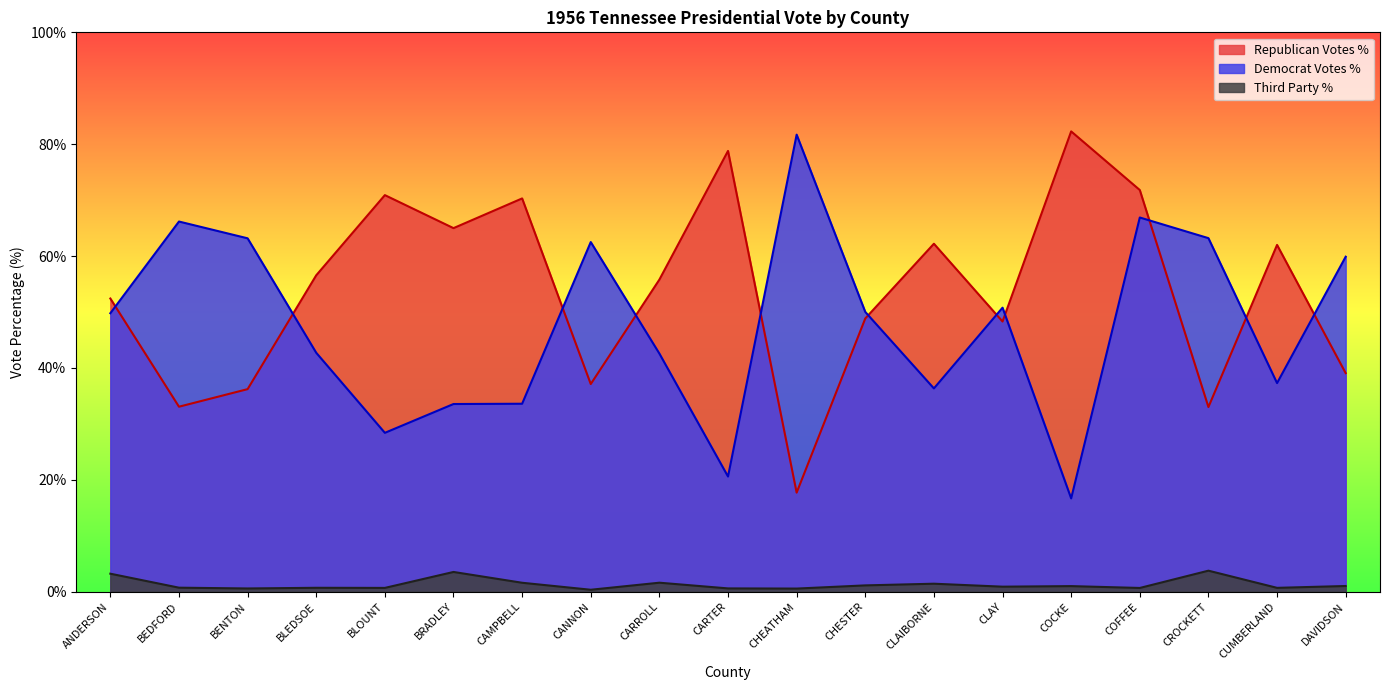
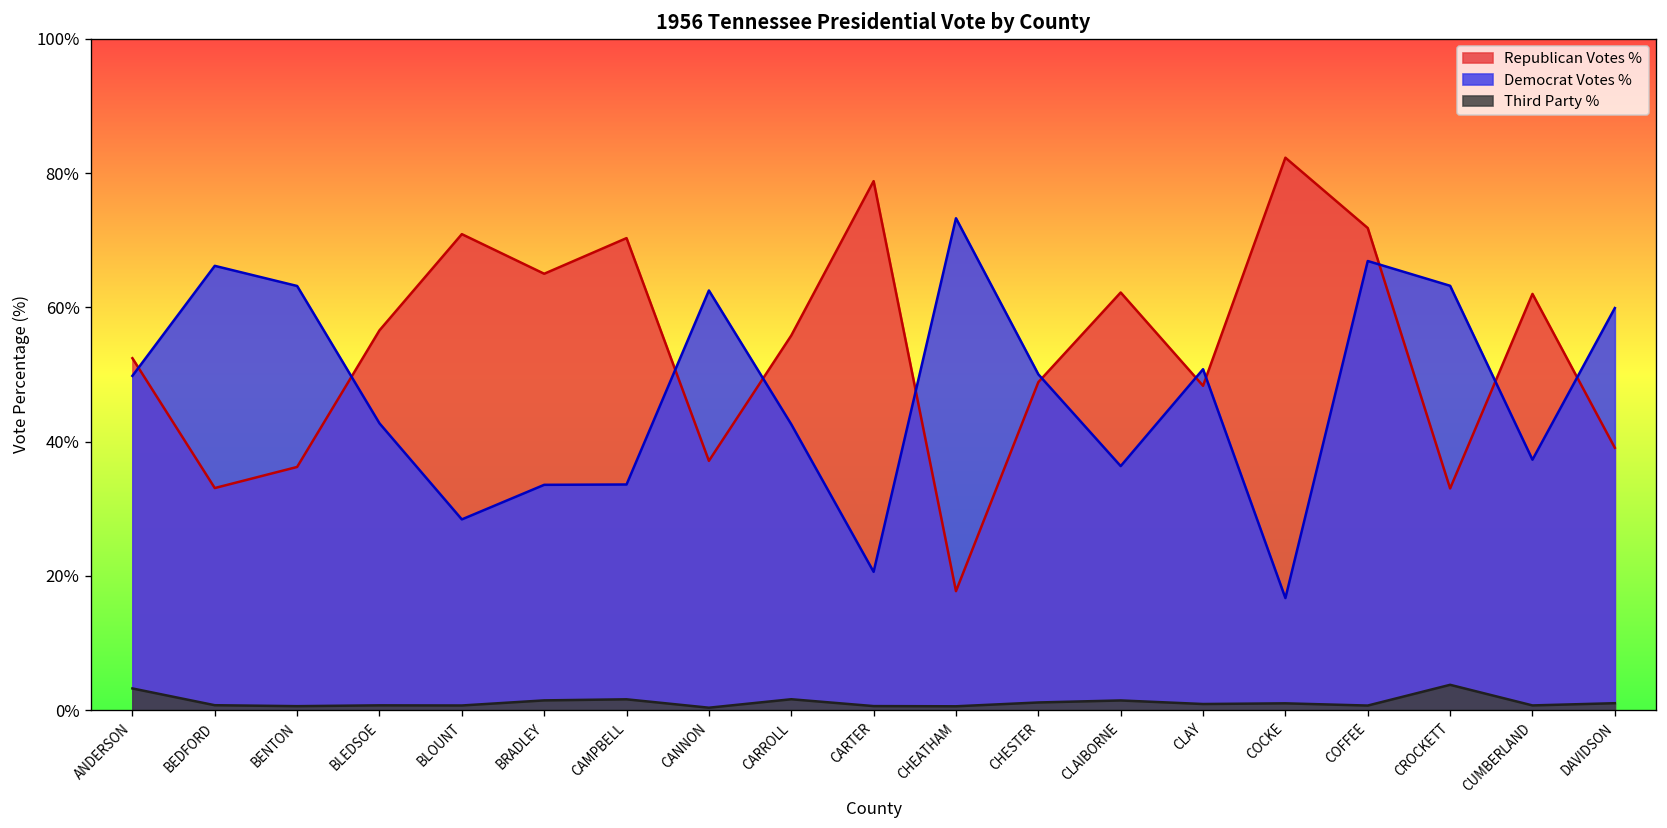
  {
    "Republican Votes %": {
      "ANDERSON": "52%",
      "BEDFORD": "33%",
      "BENTON": "36%",
      "BLEDSOE": "57%",
      "BLOUNT": "71%",
      "BRADLEY": "65%",
      "CAMPBELL": "70%",
      "CANNON": "37%",
      "CARROLL": "56%",
      "CARTER": "79%",
      "CHEATHAM": "18%",
      "CHESTER": "49%",
      "CLAIBORNE": "62%",
      "CLAY": "48%",
      "COCKE": "82%",
      "COFFEE": "72%",
      "CROCKETT": "33%",
      "CUMBERLAND": "62%",
      "DAVIDSON": "39%"
    },
    "Democrat Votes %": {
      "ANDERSON": "50%",
      "BEDFORD": "66%",
      "BENTON": "63%",
      "BLEDSOE": "43%",
      "BLOUNT": "28%",
      "BRADLEY": "34%",
      "CAMPBELL": "34%",
      "CANNON": "63%",
      "CARROLL": "43%",
      "CARTER": "21%",
-     "CHEATHAM": "82%",
+     "CHEATHAM": "73%",
      "CHESTER": "50%",
      "CLAIBORNE": "36%",
      "CLAY": "51%",
      "COCKE": "17%",
      "COFFEE": "67%",
      "CROCKETT": "63%",
      "CUMBERLAND": "37%",
      "DAVIDSON": "60%"
    },
    "Third Party %": {
      "ANDERSON": "3%",
      "BEDFORD": "1%",
      "BENTON": "1%",
      "BLEDSOE": "1%",
      "BLOUNT": "1%",
-     "BRADLEY": "4%",
+     "BRADLEY": "1%",
      "CAMPBELL": "2%",
      "CANNON": "0%",
      "CARROLL": "2%",
      "CARTER": "1%",
      "CHEATHAM": "1%",
      "CHESTER": "1%",
      "CLAIBORNE": "1%",
      "CLAY": "1%",
      "COCKE": "1%",
      "COFFEE": "1%",
      "CROCKETT": "4%",
      "CUMBERLAND": "1%",
      "DAVIDSON": "1%"
    }
  }
